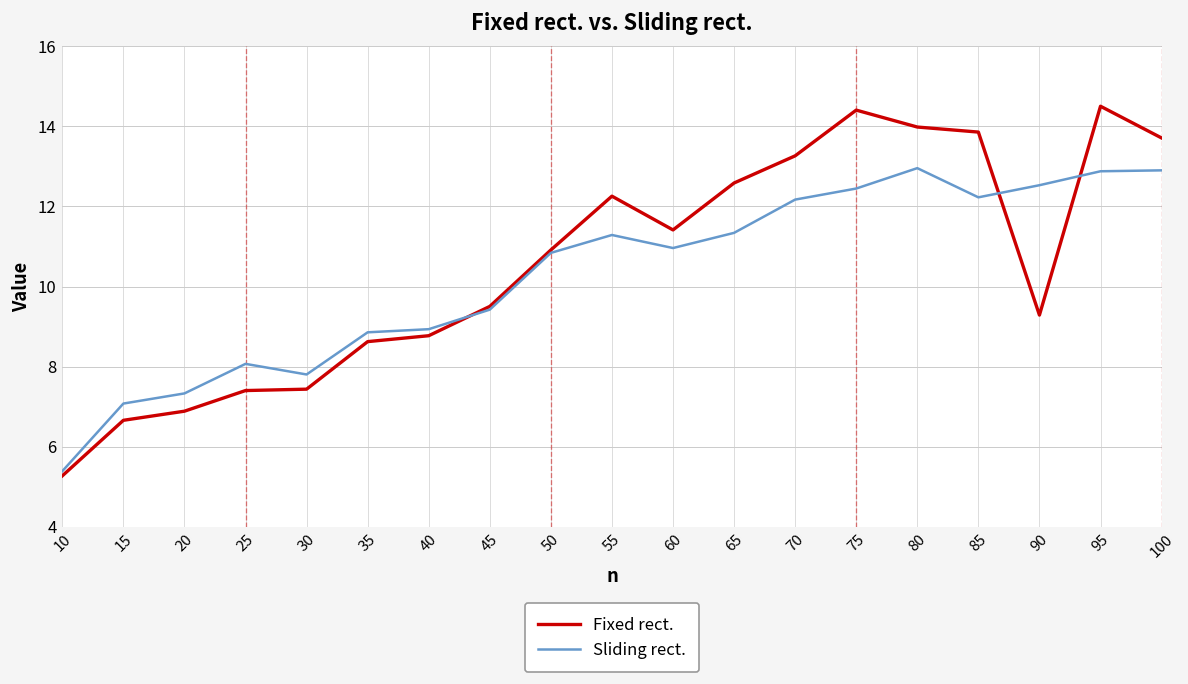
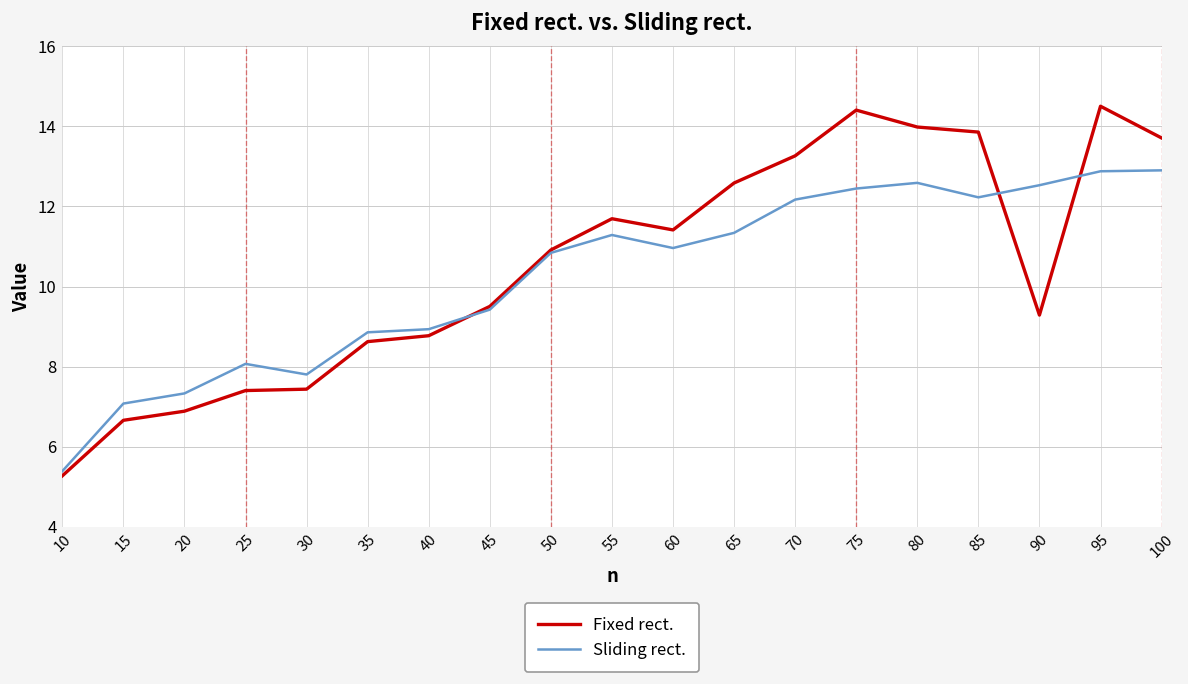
  {
    "Fixed rect.": {
      "10": 5.3,
      "15": 6.7,
      "20": 6.9,
      "25": 7.4,
      "30": 7.4,
      "35": 8.6,
      "40": 8.8,
      "45": 9.5,
-     "55": 12.3,
+     "55": 11.7,
      "60": 11.4,
      "65": 12.6,
      "70": 13.3,
      "75": 14.4,
      "80": 14.0,
      "85": 13.9,
      "90": 9.3,
      "95": 14.5,
      "100": 13.7
    },
    "Sliding rect.": {
      "10": 5.4,
      "15": 7.1,
      "20": 7.3,
      "25": 8.1,
      "30": 7.8,
      "35": 8.9,
      "40": 8.9,
      "45": 9.4,
      "55": 11.3,
      "60": 11.0,
      "65": 11.3,
      "70": 12.2,
      "75": 12.4,
-     "80": 13.0,
+     "80": 12.6,
      "85": 12.2,
      "90": 12.5,
      "95": 12.9,
      "100": 12.9
    }
  }
